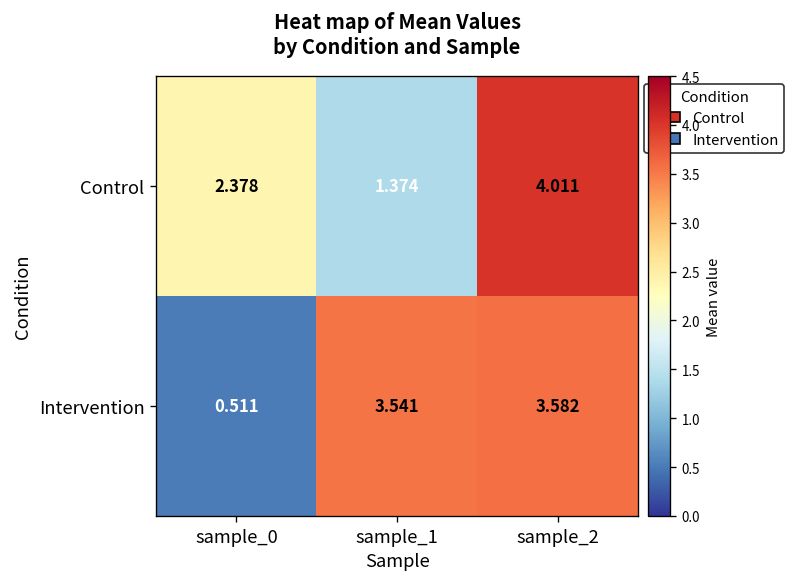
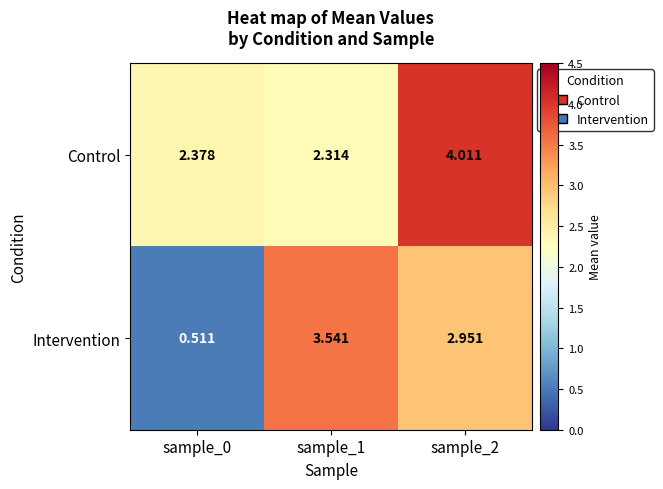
  {
    "Control": {
      "sample_0": 2.378,
-     "sample_1": 1.374,
+     "sample_1": 2.314,
      "sample_2": 4.011
    },
    "Intervention": {
      "sample_0": 0.511,
      "sample_1": 3.541,
-     "sample_2": 3.582
+     "sample_2": 2.951
    }
  }
